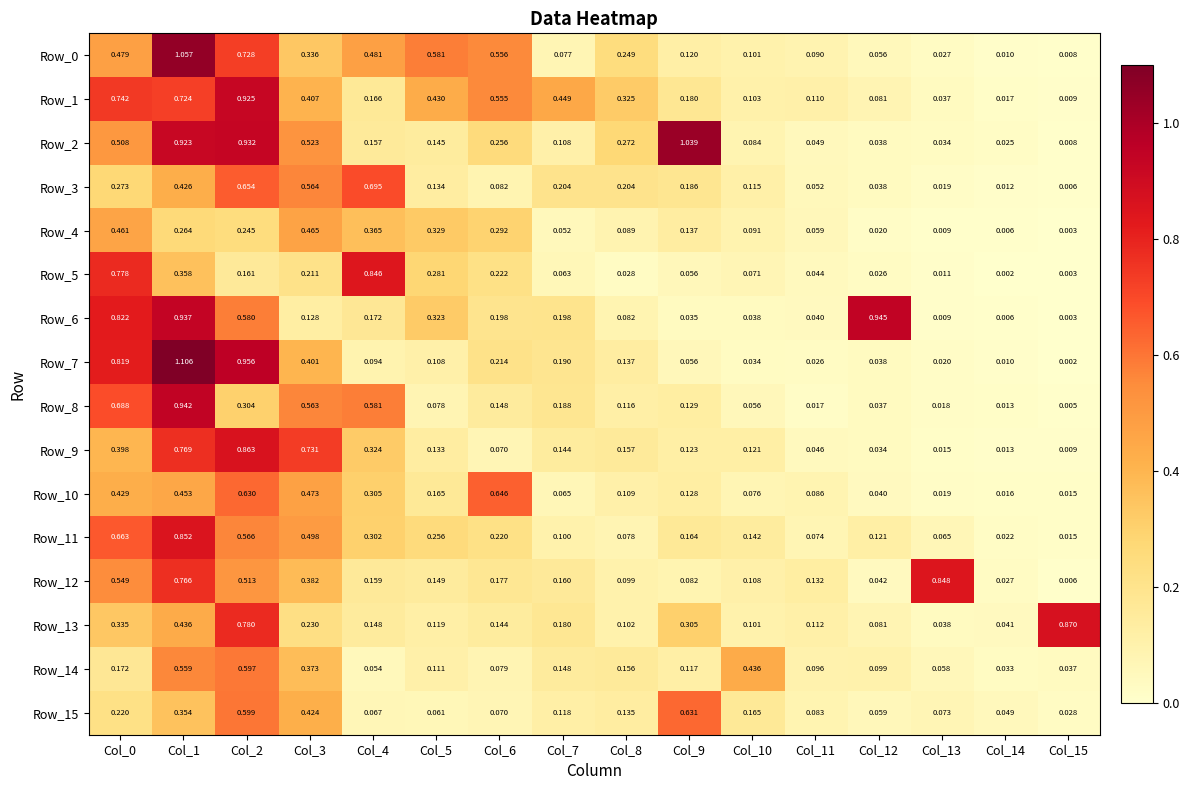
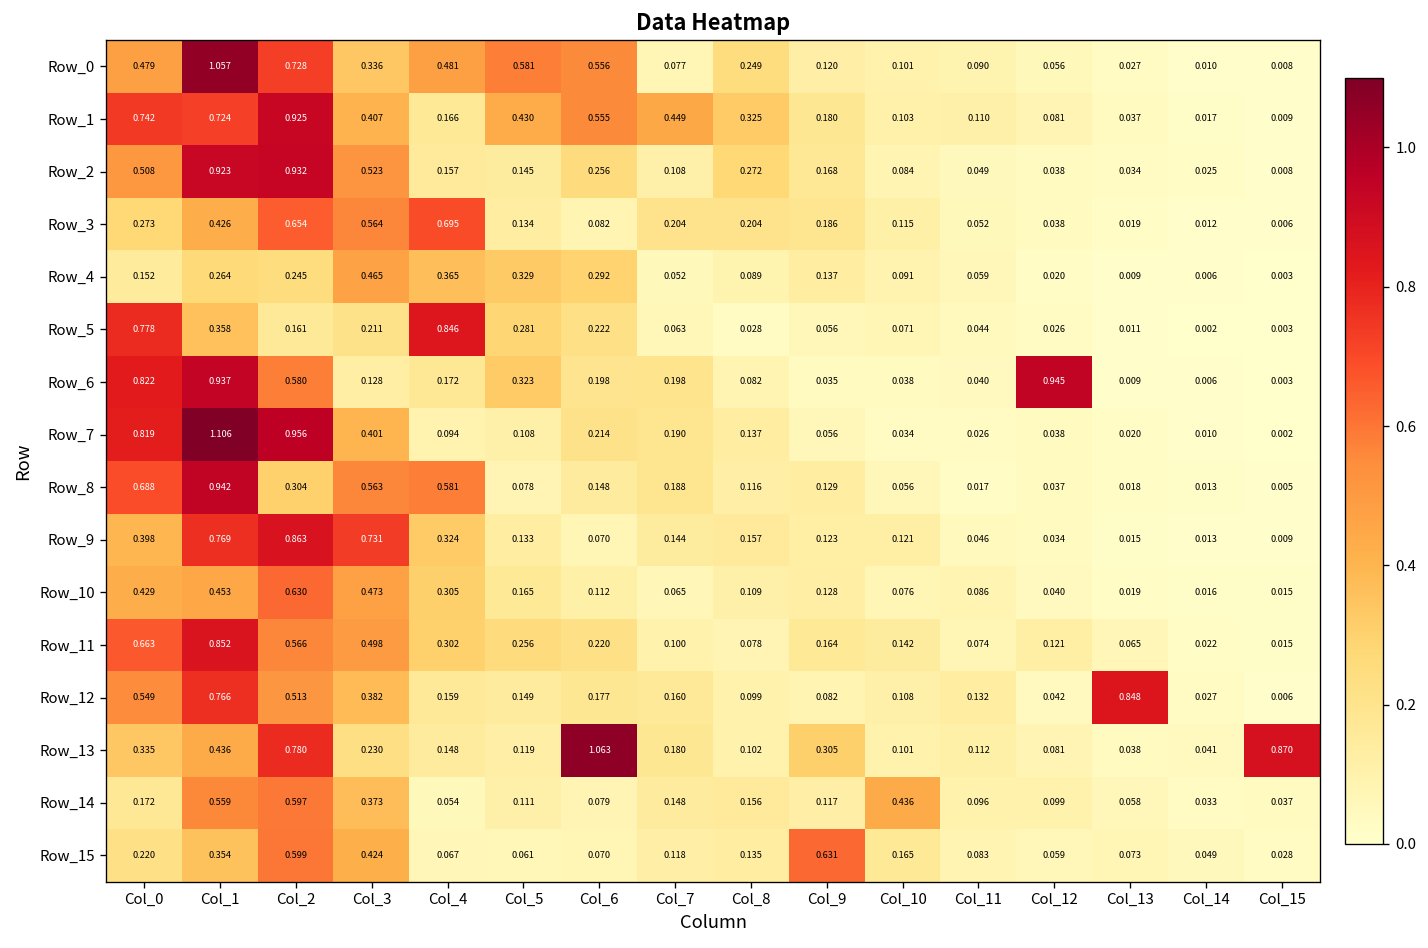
  {
    "Row_2": {
      "Col_0": 0.508,
      "Col_1": 0.923,
      "Col_2": 0.932,
      "Col_3": 0.523,
      "Col_4": 0.157,
      "Col_5": 0.145,
      "Col_6": 0.256,
      "Col_7": 0.108,
      "Col_8": 0.272,
-     "Col_9": 1.039,
+     "Col_9": 0.168,
      "Col_10": 0.084,
      "Col_11": 0.049,
      "Col_12": 0.038,
      "Col_13": 0.034,
      "Col_14": 0.025,
      "Col_15": 0.008
    },
    "Row_4": {
-     "Col_0": 0.461,
+     "Col_0": 0.152,
      "Col_1": 0.264,
      "Col_2": 0.245,
      "Col_3": 0.465,
      "Col_4": 0.365,
      "Col_5": 0.329,
      "Col_6": 0.292,
      "Col_7": 0.052,
      "Col_8": 0.089,
      "Col_9": 0.137,
      "Col_10": 0.091,
      "Col_11": 0.059,
      "Col_12": 0.020,
      "Col_13": 0.009,
      "Col_14": 0.006,
      "Col_15": 0.003
    },
    "Row_10": {
      "Col_0": 0.429,
      "Col_1": 0.453,
      "Col_2": 0.630,
      "Col_3": 0.473,
      "Col_4": 0.305,
      "Col_5": 0.165,
-     "Col_6": 0.646,
+     "Col_6": 0.112,
      "Col_7": 0.065,
      "Col_8": 0.109,
      "Col_9": 0.128,
      "Col_10": 0.076,
      "Col_11": 0.086,
      "Col_12": 0.040,
      "Col_13": 0.019,
      "Col_14": 0.016,
      "Col_15": 0.015
    },
    "Row_13": {
      "Col_0": 0.335,
      "Col_1": 0.436,
      "Col_2": 0.780,
      "Col_3": 0.230,
      "Col_4": 0.148,
      "Col_5": 0.119,
-     "Col_6": 0.144,
+     "Col_6": 1.063,
      "Col_7": 0.180,
      "Col_8": 0.102,
      "Col_9": 0.305,
      "Col_10": 0.101,
      "Col_11": 0.112,
      "Col_12": 0.081,
      "Col_13": 0.038,
      "Col_14": 0.041,
      "Col_15": 0.870
    }
  }
